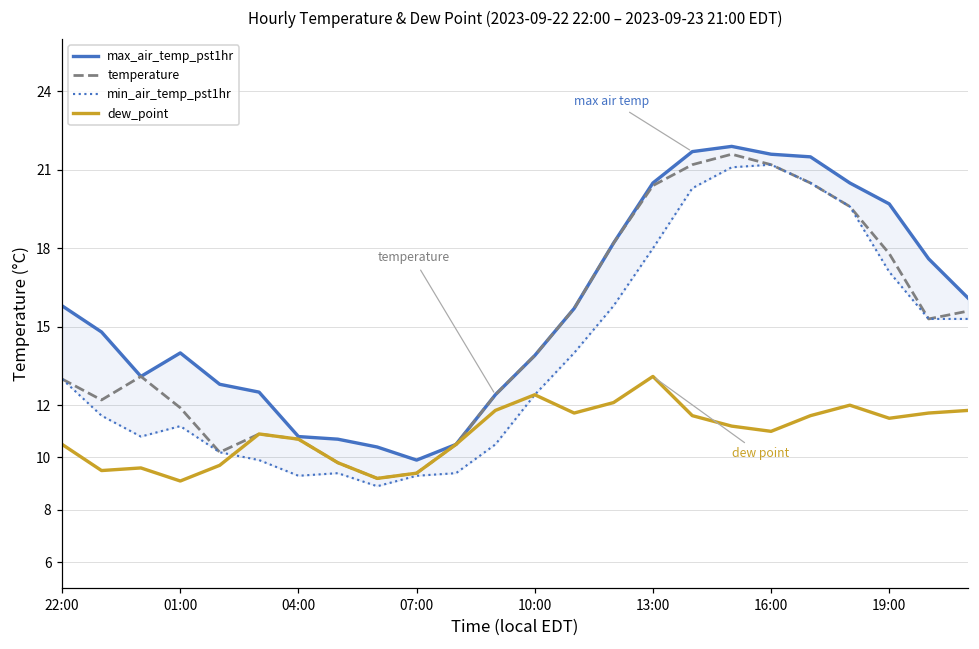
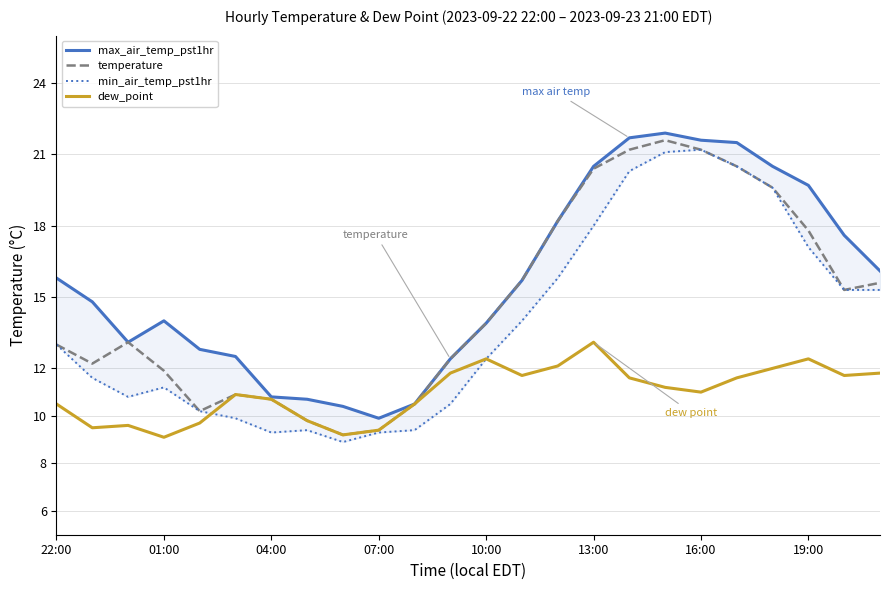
  {
    "temperature": {
      "01:00": 11.9,
      "19:00": 17.8
    },
    "dew_point": {
      "22:00": 10.5,
      "01:00": 9.1,
      "13:00": 13.1,
      "16:00": 11.0,
-     "19:00": 11.5
+     "19:00": 12.4
    }
  }
